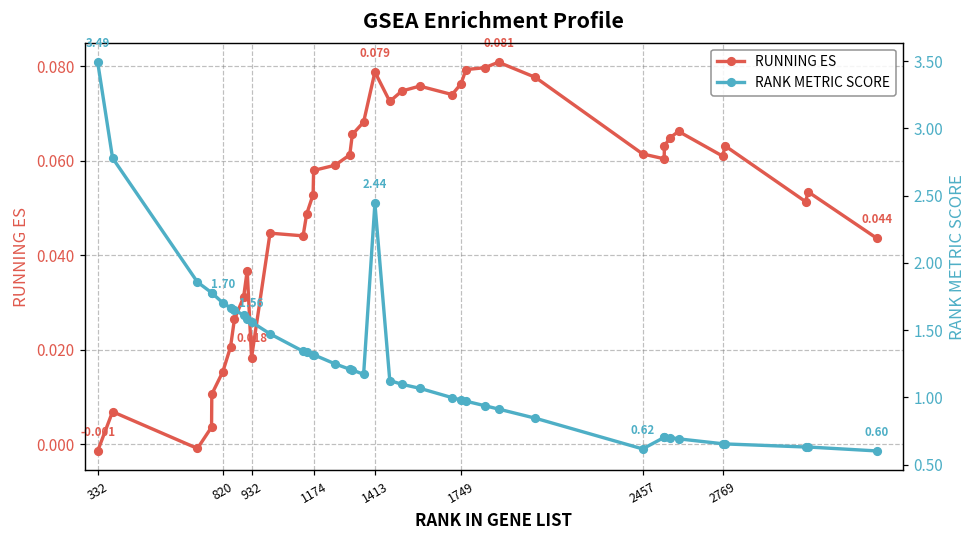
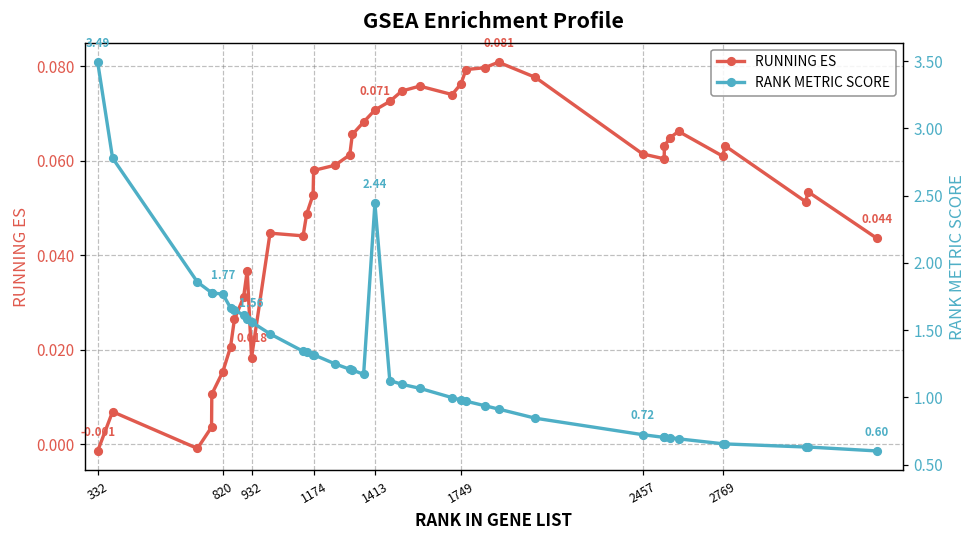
  {
    "RUNNING ES": {
      "332": -0.001,
      "932": 0.018,
-     "1413": 0.079
+     "1413": 0.071
    },
    "RANK METRIC SCORE": {
      "332": 3.49,
-     "820": 1.70,
+     "820": 1.77,
      "1413": 2.44,
-     "2457": 0.62
+     "2457": 0.72
    }
  }
